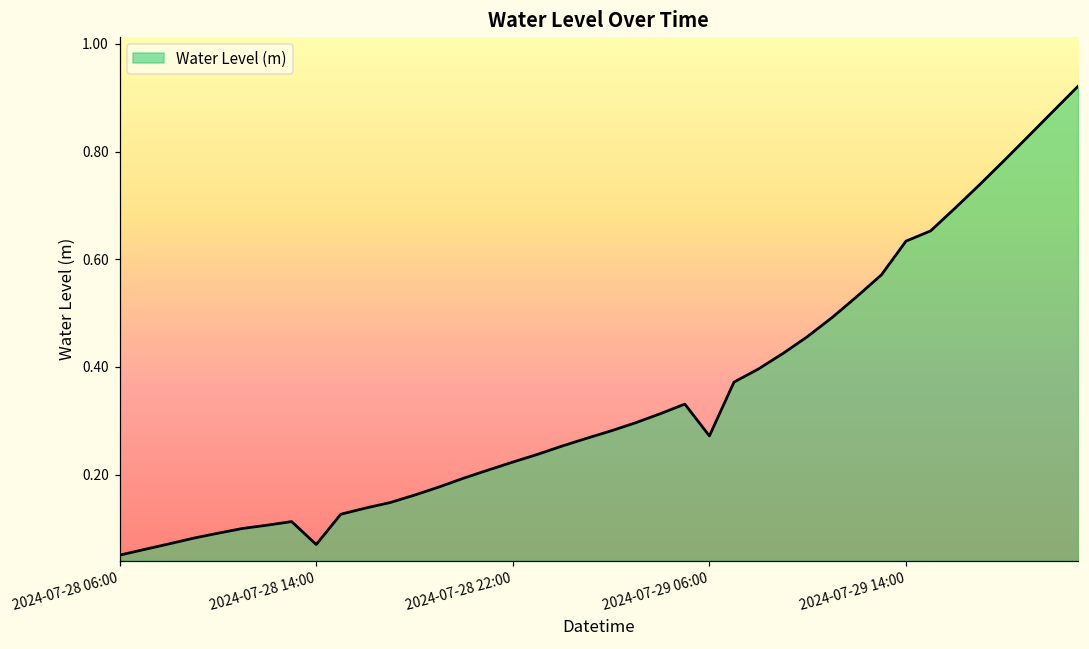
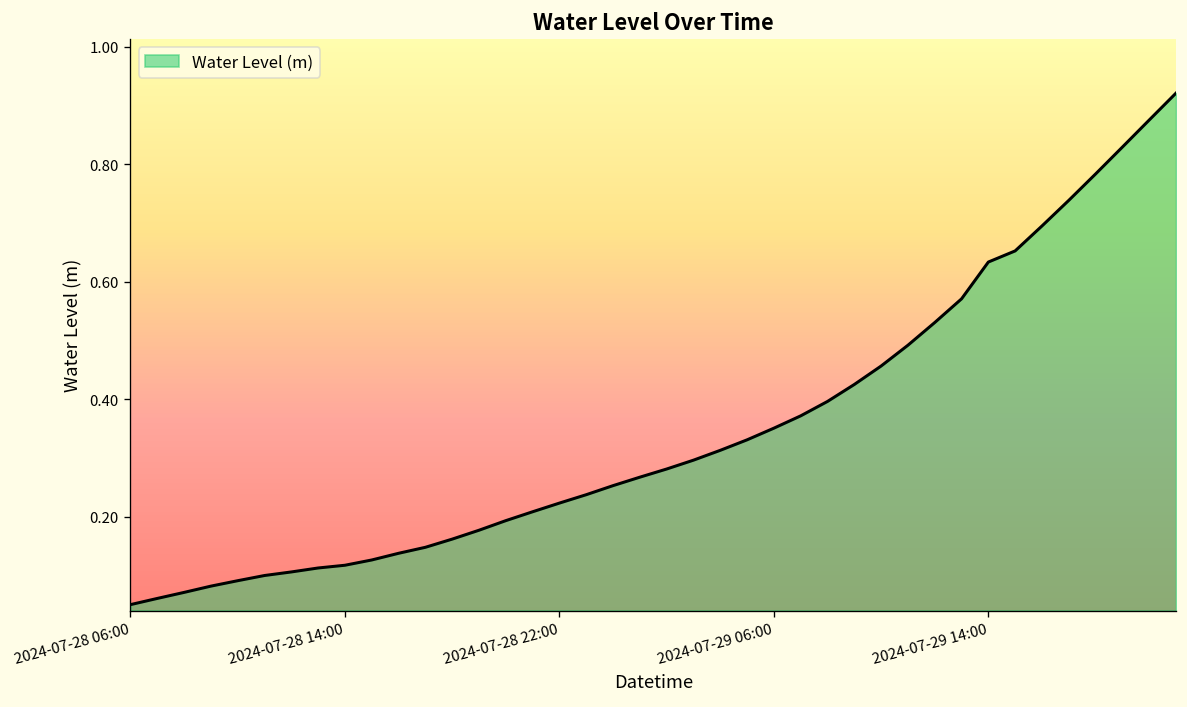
  {
    "2024-07-28 06:00": 0.05,
-   "2024-07-28 14:00": 0.07,
+   "2024-07-28 14:00": 0.12,
    "2024-07-28 22:00": 0.22,
-   "2024-07-29 06:00": 0.27,
+   "2024-07-29 06:00": 0.35,
    "2024-07-29 14:00": 0.63
  }
